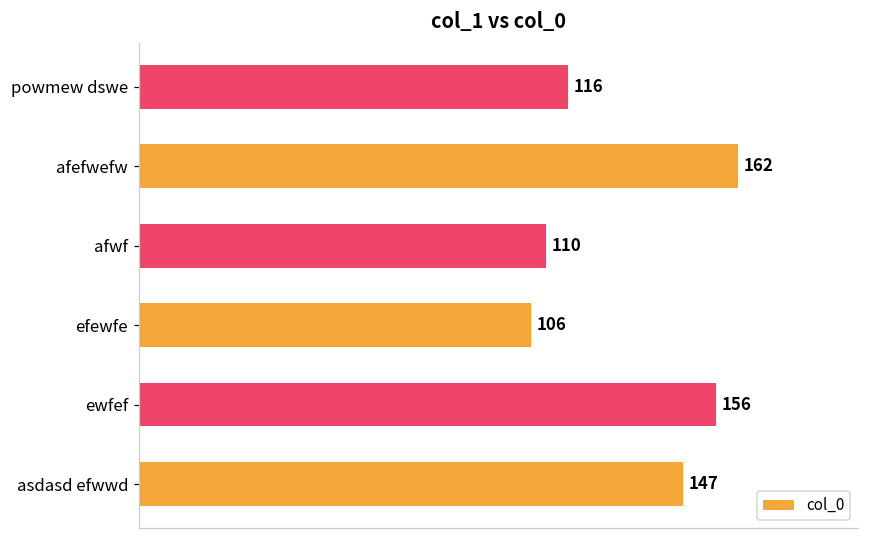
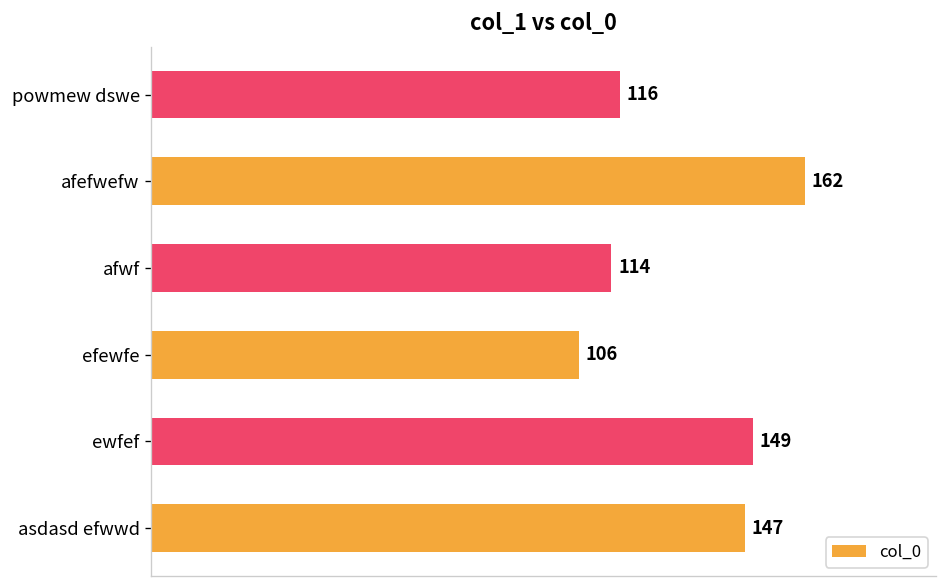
  {
    "powmew dswe": 116,
    "afefwefw": 162,
-   "afwf": 110,
+   "afwf": 114,
    "efewfe": 106,
-   "ewfef": 156,
+   "ewfef": 149,
    "asdasd efwwd": 147
  }
